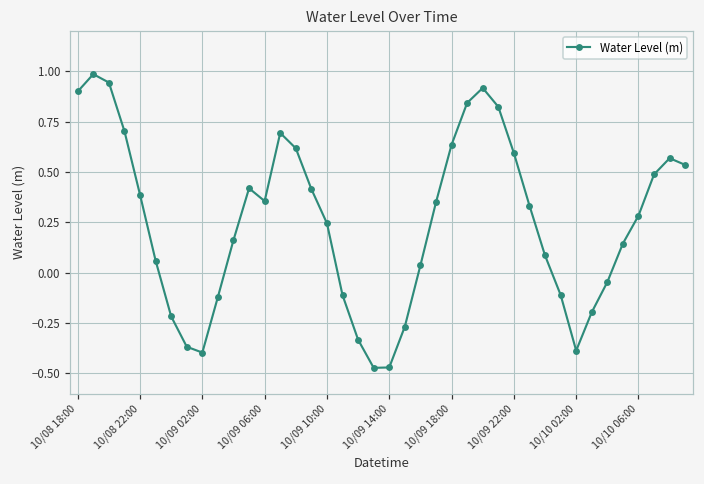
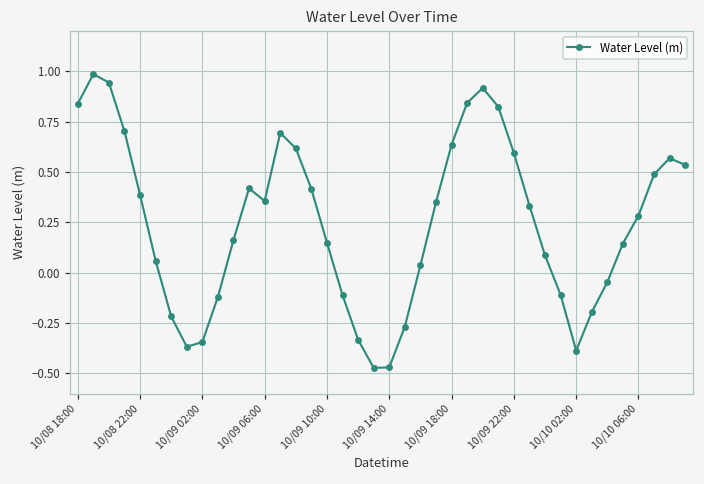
  {
-   "10/08 18:00": 0.90,
+   "10/08 18:00": 0.84,
    "10/08 22:00": 0.39,
-   "10/09 02:00": -0.40,
+   "10/09 02:00": -0.34,
    "10/09 06:00": 0.36,
-   "10/09 10:00": 0.25,
+   "10/09 10:00": 0.15,
    "10/09 14:00": -0.47,
    "10/09 18:00": 0.64,
    "10/09 22:00": 0.59,
    "10/10 02:00": -0.39,
    "10/10 06:00": 0.28
  }
